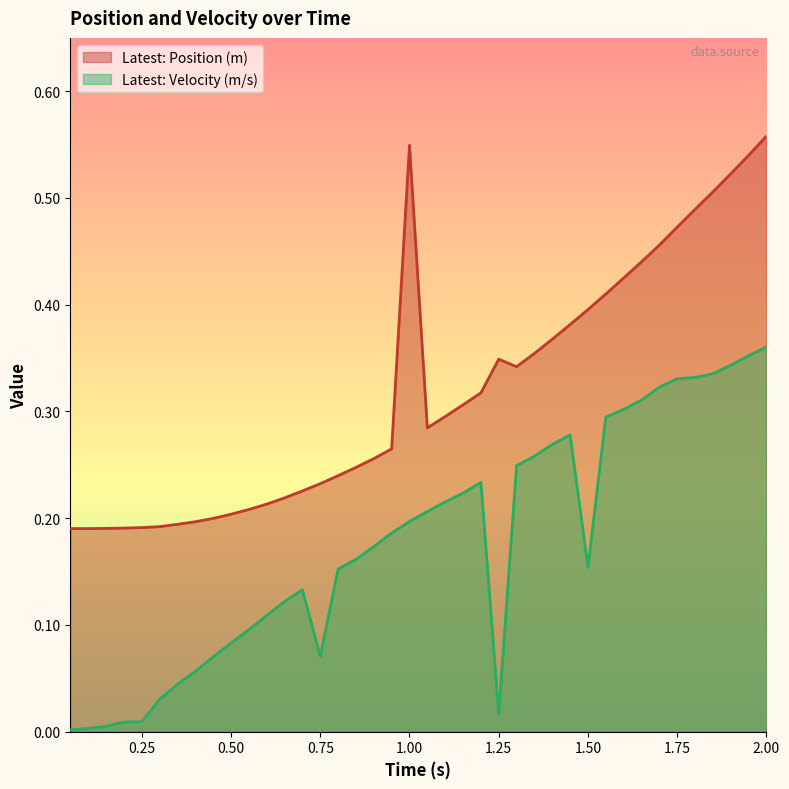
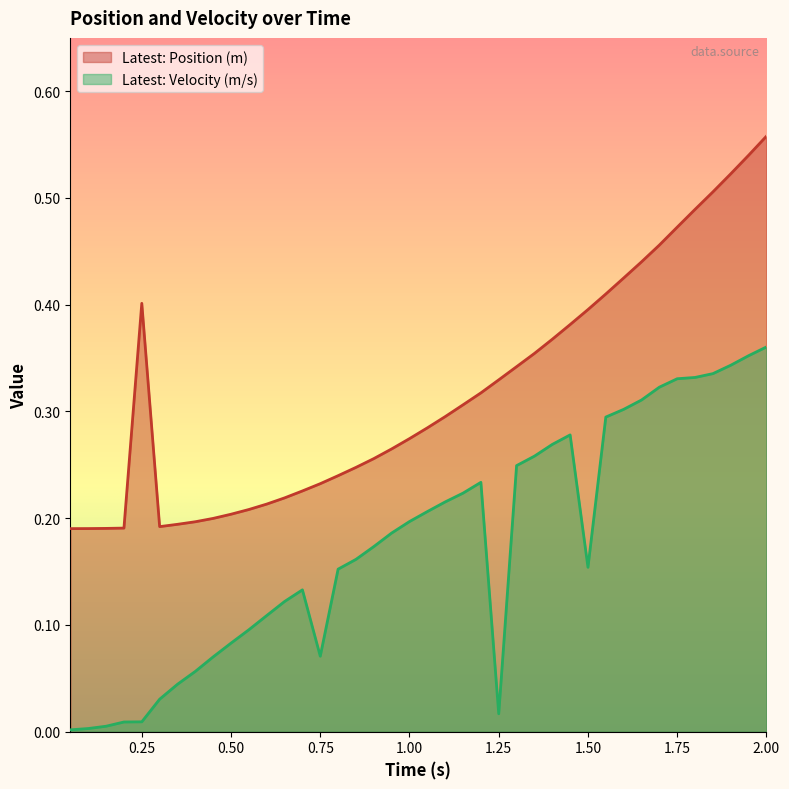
  {
    "Latest: Position (m)": {
-     "0.25": 0.191,
+     "0.25": 0.401,
      "0.50": 0.204,
      "0.75": 0.232,
-     "1.00": 0.549,
-     "1.25": 0.349,
+     "1.00": 0.275,
+     "1.25": 0.330,
      "1.50": 0.395,
      "1.75": 0.473,
      "2.00": 0.558
    },
    "Latest: Velocity (m/s)": {
      "0.25": 0.009,
      "0.50": 0.083,
      "0.75": 0.071,
      "1.00": 0.197,
      "1.25": 0.017,
      "1.50": 0.154,
      "1.75": 0.331,
      "2.00": 0.360
    }
  }
